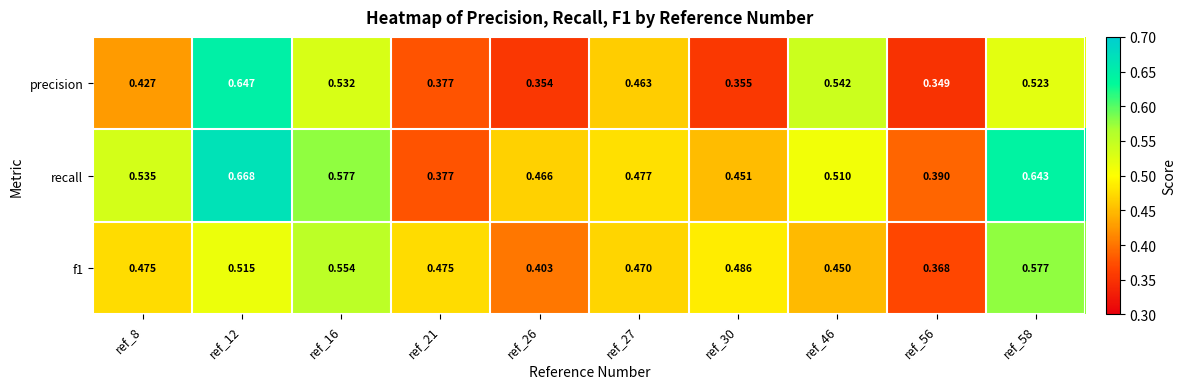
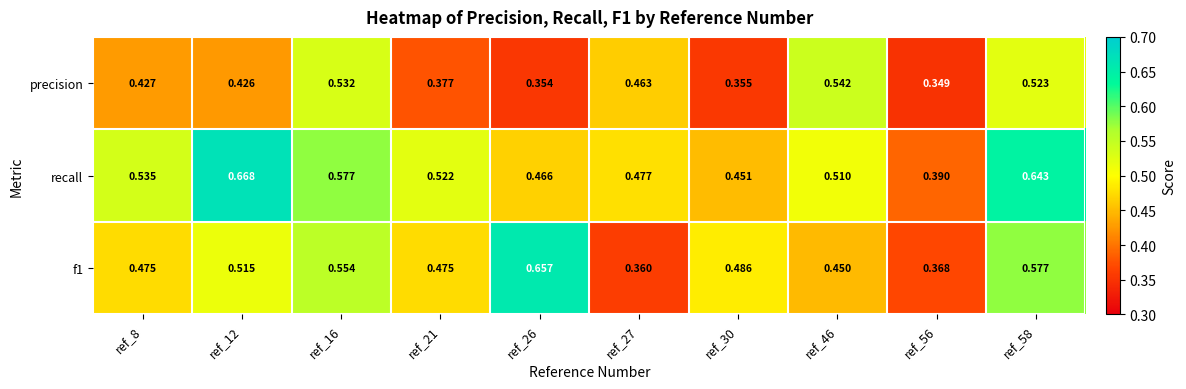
  {
    "precision": {
      "ref_8": 0.427,
-     "ref_12": 0.647,
+     "ref_12": 0.426,
      "ref_16": 0.532,
      "ref_21": 0.377,
      "ref_26": 0.354,
      "ref_27": 0.463,
      "ref_30": 0.355,
      "ref_46": 0.542,
      "ref_56": 0.349,
      "ref_58": 0.523
    },
    "recall": {
      "ref_8": 0.535,
      "ref_12": 0.668,
      "ref_16": 0.577,
-     "ref_21": 0.377,
+     "ref_21": 0.522,
      "ref_26": 0.466,
      "ref_27": 0.477,
      "ref_30": 0.451,
      "ref_46": 0.510,
      "ref_56": 0.390,
      "ref_58": 0.643
    },
    "f1": {
      "ref_8": 0.475,
      "ref_12": 0.515,
      "ref_16": 0.554,
      "ref_21": 0.475,
-     "ref_26": 0.403,
-     "ref_27": 0.470,
+     "ref_26": 0.657,
+     "ref_27": 0.360,
      "ref_30": 0.486,
      "ref_46": 0.450,
      "ref_56": 0.368,
      "ref_58": 0.577
    }
  }
